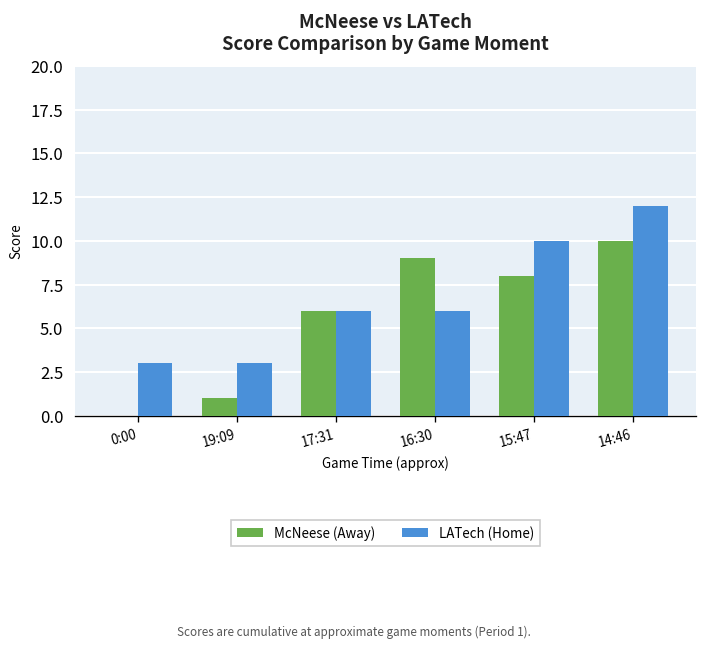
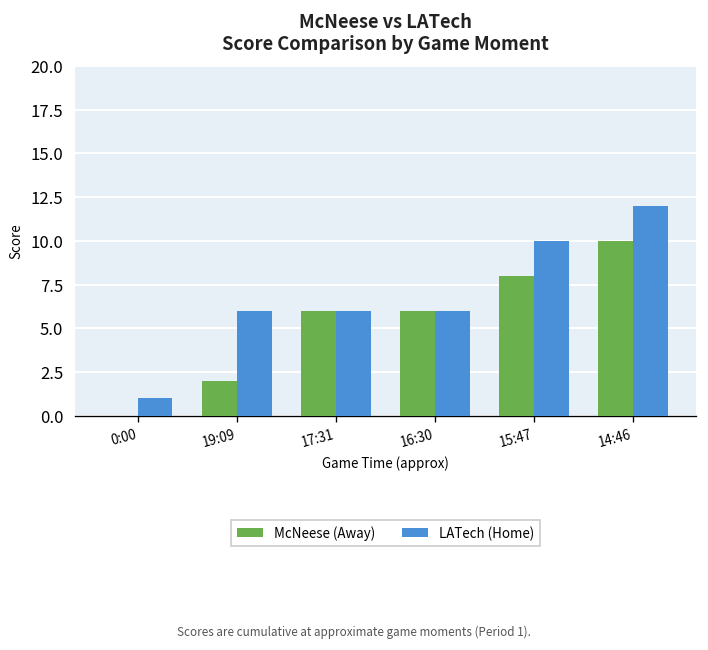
  {
    "McNeese (Away)": {
      "0:00": 0,
-     "19:09": 1,
+     "19:09": 2,
      "17:31": 6,
-     "16:30": 9,
+     "16:30": 6,
      "15:47": 8,
      "14:46": 10
    },
    "LATech (Home)": {
-     "0:00": 3,
-     "19:09": 3,
+     "0:00": 1,
+     "19:09": 6,
      "17:31": 6,
      "16:30": 6,
      "15:47": 10,
      "14:46": 12
    }
  }
